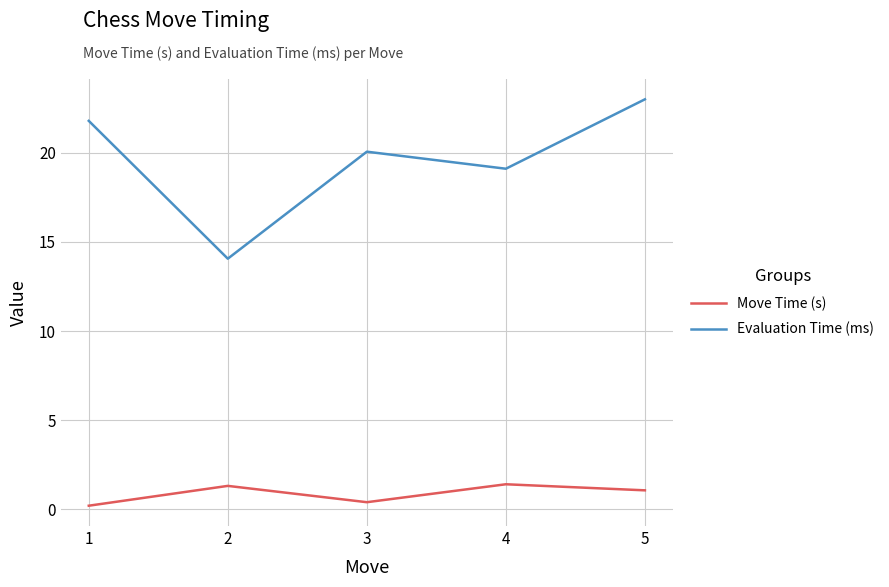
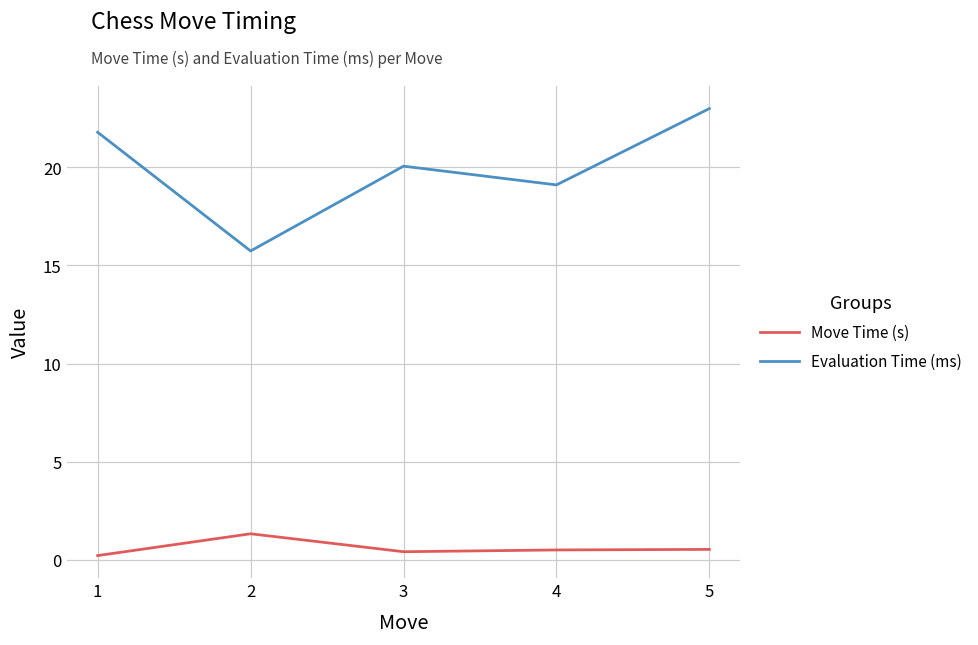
  {
    "Move Time (s)": {
      "1": 0.2,
      "2": 1.3,
      "3": 0.4,
-     "4": 1.4,
-     "5": 1.1
+     "4": 0.5,
+     "5": 0.5
    },
    "Evaluation Time (ms)": {
      "1": 21.8,
-     "2": 14.1,
+     "2": 15.7,
      "3": 20.1,
      "4": 19.1,
      "5": 23.0
    }
  }
